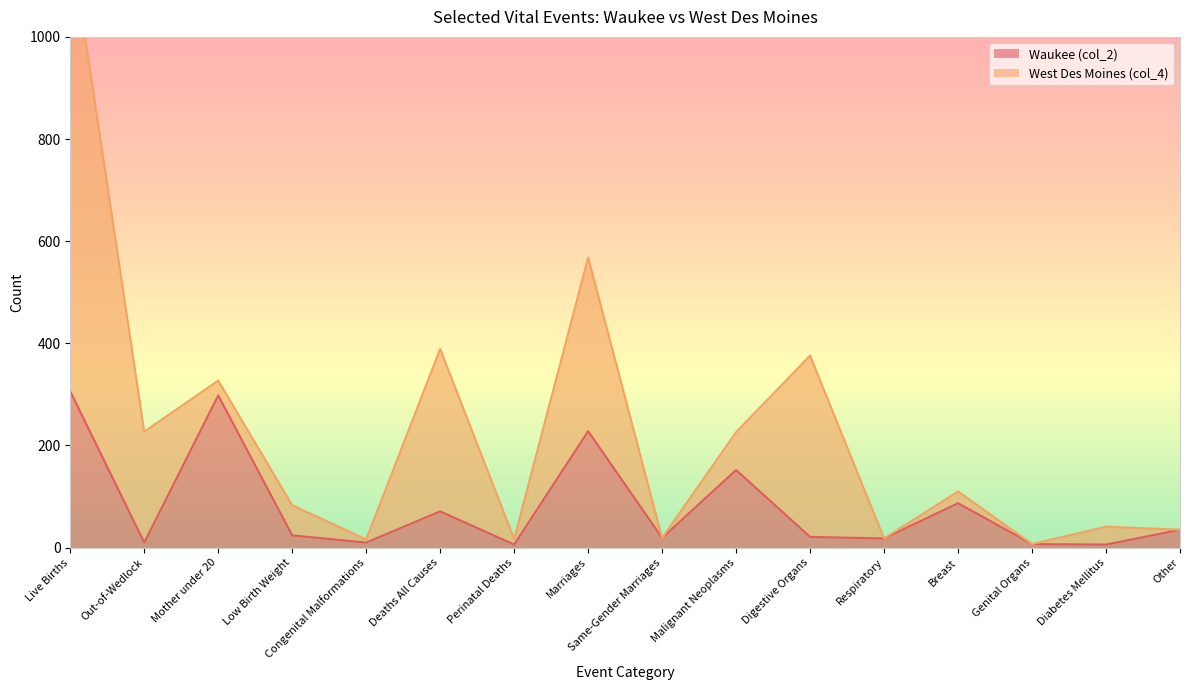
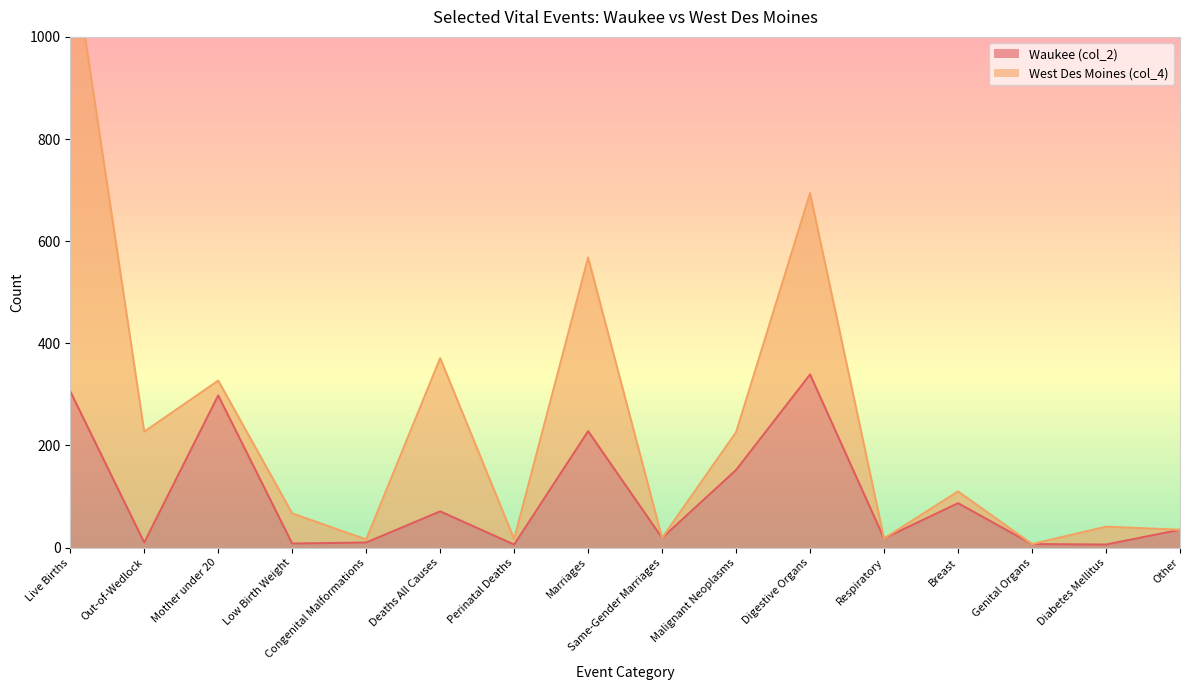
  {
    "Waukee (col_2)": {
      "Live Births": 310,
      "Out-of-Wedlock": 10,
      "Mother under 20": 300,
-     "Low Birth Weight": 20,
+     "Low Birth Weight": 10,
      "Congenital Malformations": 10,
      "Deaths All Causes": 70,
      "Perinatal Deaths": 10,
      "Marriages": 230,
      "Malignant Neoplasms": 150,
-     "Digestive Organs": 20,
+     "Digestive Organs": 340,
      "Breast": 90,
      "Diabetes Mellitus": 10
    },
    "West Des Moines (col_4)": {
      "Out-of-Wedlock": 220,
      "Mother under 20": 30,
      "Low Birth Weight": 60,
      "Congenital Malformations": 10,
-     "Deaths All Causes": 320,
+     "Deaths All Causes": 300,
      "Perinatal Deaths": 10,
      "Marriages": 340,
      "Malignant Neoplasms": 70,
      "Digestive Organs": 360,
      "Breast": 20,
      "Diabetes Mellitus": 40
    }
  }
